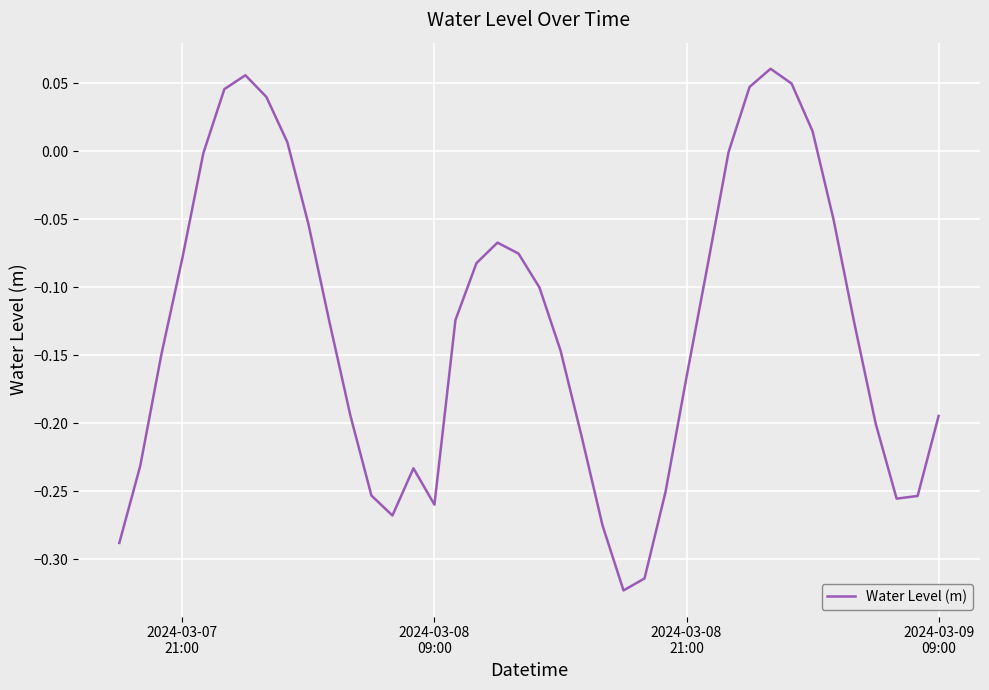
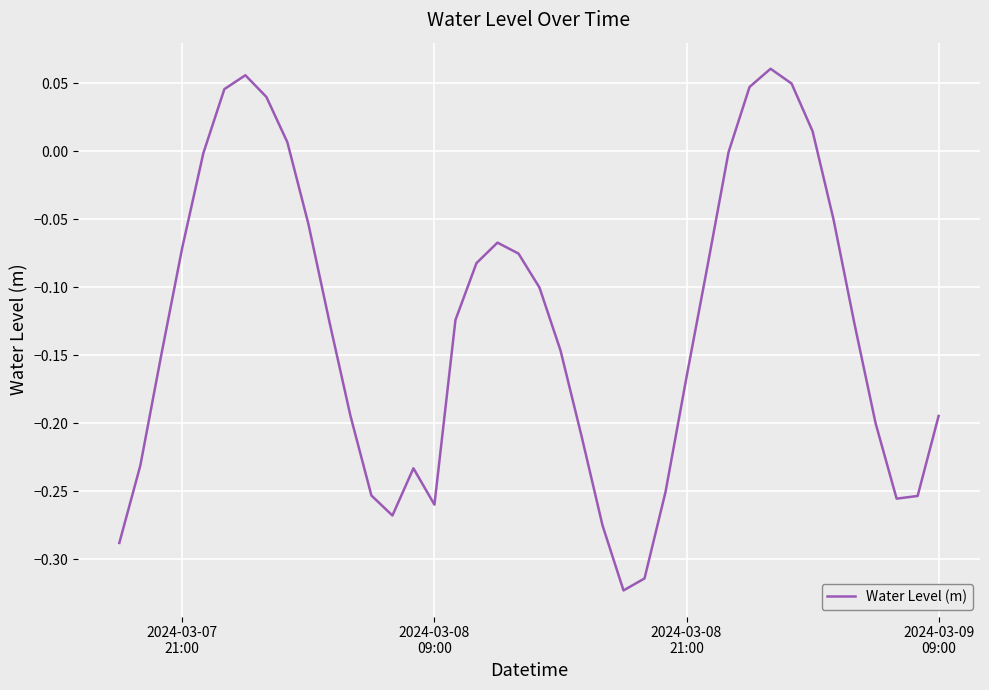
  {
-   "2024-03-07 21:00": -0.079,
+   "2024-03-07 21:00": -0.071,
    "2024-03-08 09:00": -0.260,
    "2024-03-08 21:00": -0.166,
    "2024-03-09 09:00": -0.195
  }
